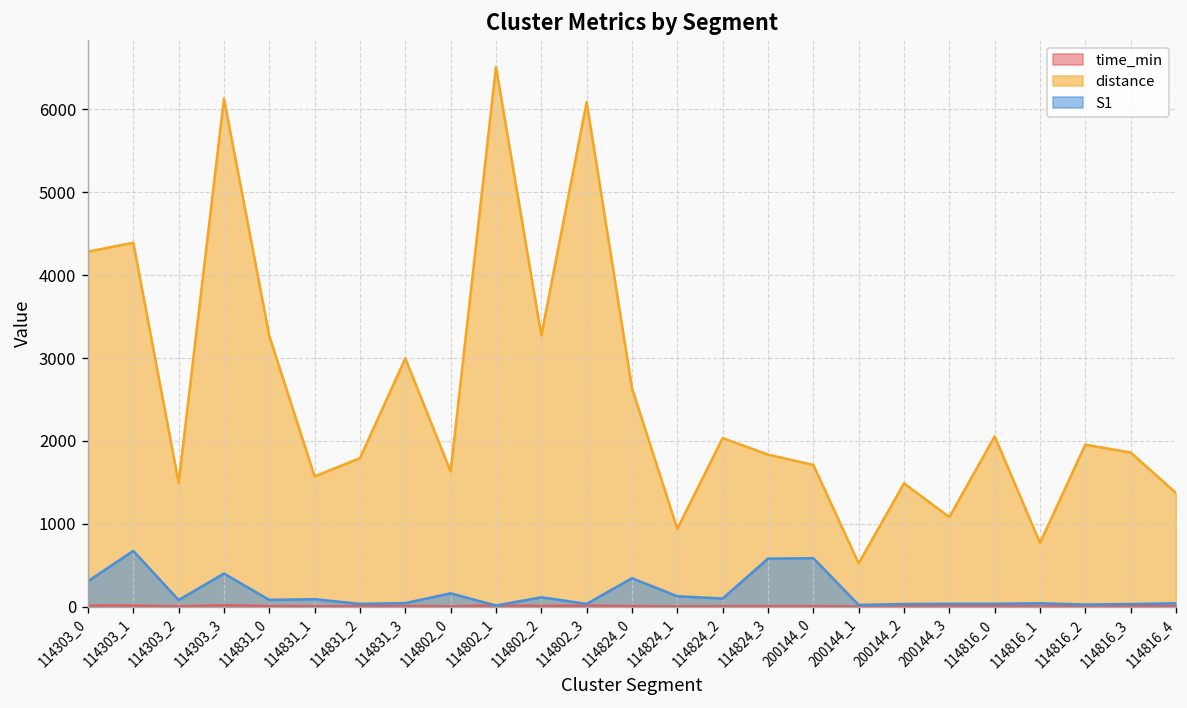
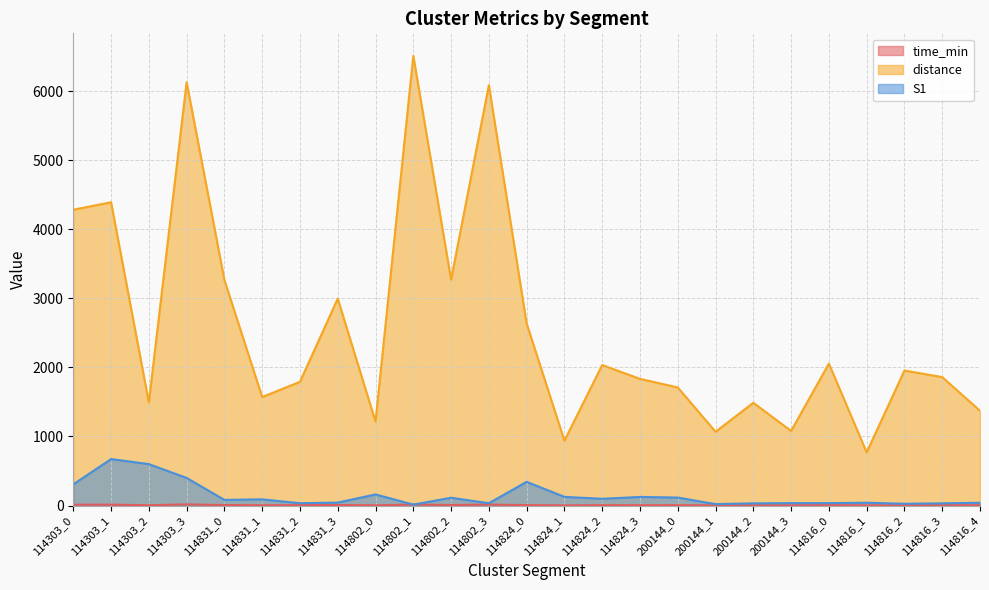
  {
    "time_min": {
      "114303_0": 0,
      "114303_1": 0,
      "114303_2": 0,
      "114303_3": 0,
      "114831_0": 0,
      "114831_1": 0,
      "114802_0": 0,
      "114802_2": 0,
      "114824_0": 0,
      "114824_1": 0,
      "114824_2": 0,
      "114824_3": 0,
      "200144_0": 0,
      "114816_1": 0
    },
    "distance": {
      "114303_0": 4300,
      "114303_1": 4400,
      "114303_2": 1500,
      "114303_3": 6100,
      "114831_0": 3300,
      "114831_1": 1600,
      "114831_2": 1800,
      "114831_3": 3000,
-     "114802_0": 1600,
+     "114802_0": 1200,
      "114802_1": 6500,
      "114802_2": 3300,
      "114802_3": 6100,
      "114824_0": 2600,
      "114824_1": 900,
      "114824_2": 2000,
      "114824_3": 1800,
      "200144_0": 1700,
-     "200144_1": 500,
+     "200144_1": 1100,
      "200144_2": 1500,
      "200144_3": 1100,
      "114816_0": 2100,
      "114816_1": 800,
      "114816_2": 2000,
      "114816_3": 1900,
      "114816_4": 1400
    },
    "S1": {
      "114303_0": 300,
      "114303_1": 700,
-     "114303_2": 100,
+     "114303_2": 600,
      "114303_3": 400,
      "114831_0": 100,
      "114831_1": 100,
      "114802_0": 200,
      "114802_2": 100,
      "114824_0": 300,
      "114824_1": 100,
      "114824_2": 100,
-     "114824_3": 600,
-     "200144_0": 600,
+     "114824_3": 100,
+     "200144_0": 100,
      "114816_1": 0
    }
  }
